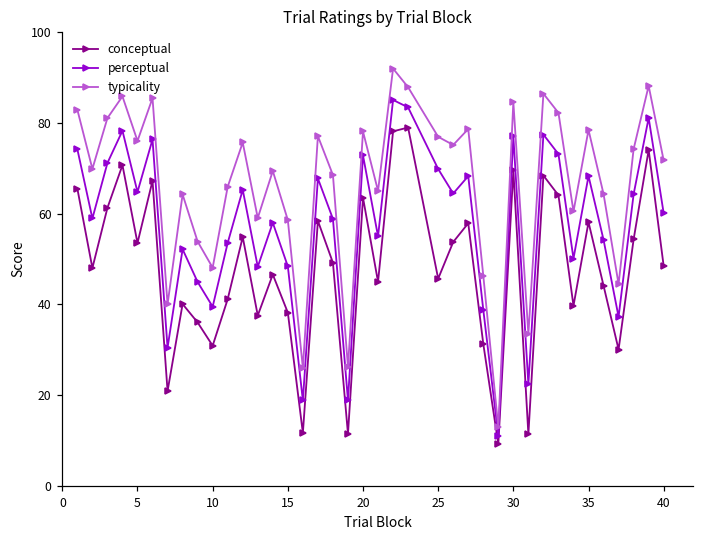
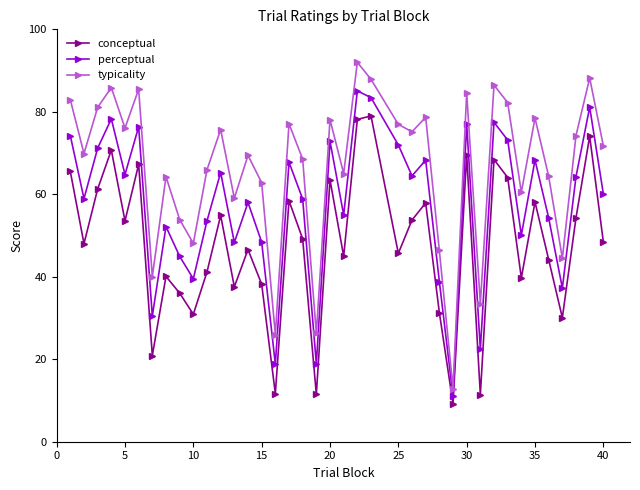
  {
    "conceptual": {
      "5": 54,
      "10": 31,
      "15": 38,
      "20": 64,
      "25": 46,
      "30": 70,
      "35": 58,
      "40": 48
    },
    "perceptual": {
      "5": 65,
      "10": 40,
      "15": 48,
      "20": 73,
-     "25": 70,
+     "25": 72,
      "30": 77,
      "35": 68,
      "40": 60
    },
    "typicality": {
      "5": 76,
      "10": 48,
-     "15": 59,
+     "15": 63,
      "20": 78,
      "25": 77,
      "30": 85,
      "35": 78,
      "40": 72
    }
  }
